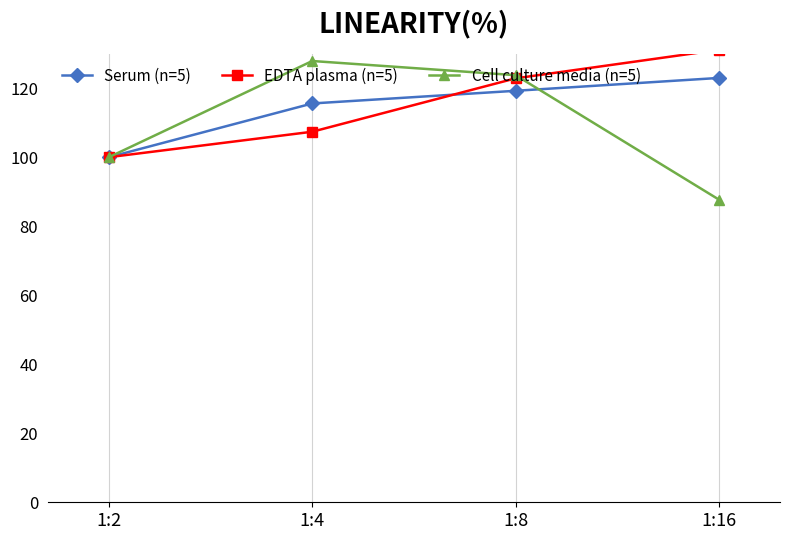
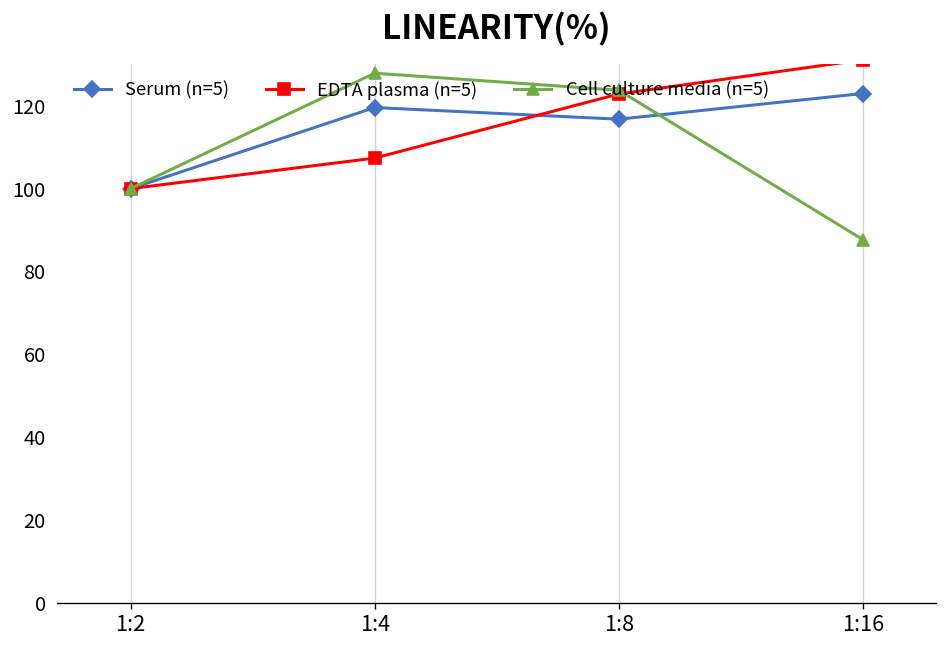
  {
    "Serum (n=5)": {
-     "1:4": 116,
-     "1:8": 119,
+     "1:4": 120,
+     "1:8": 117,
      "1:16": 123
    },
    "EDTA plasma (n=5)": {
      "1:4": 107,
      "1:8": 123
    },
    "Cell culture media (n=5)": {
      "1:4": 128,
      "1:8": 124,
      "1:16": 88
    }
  }
